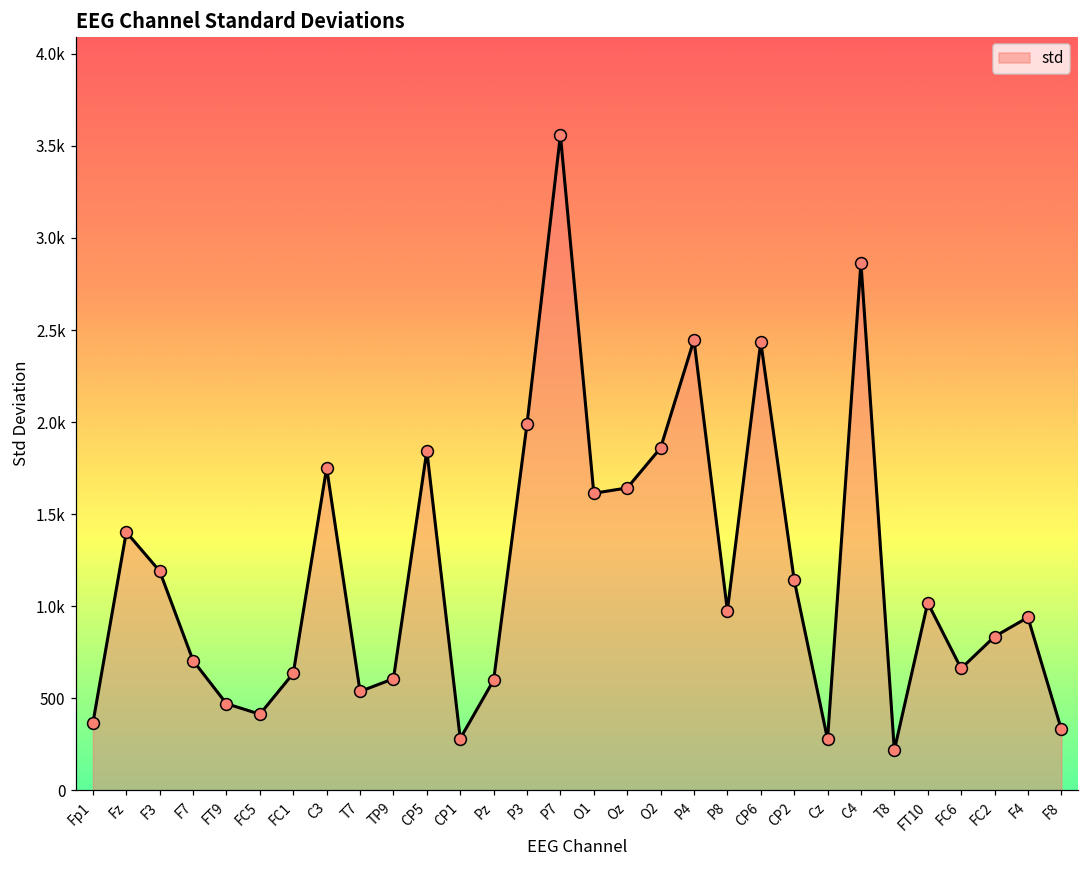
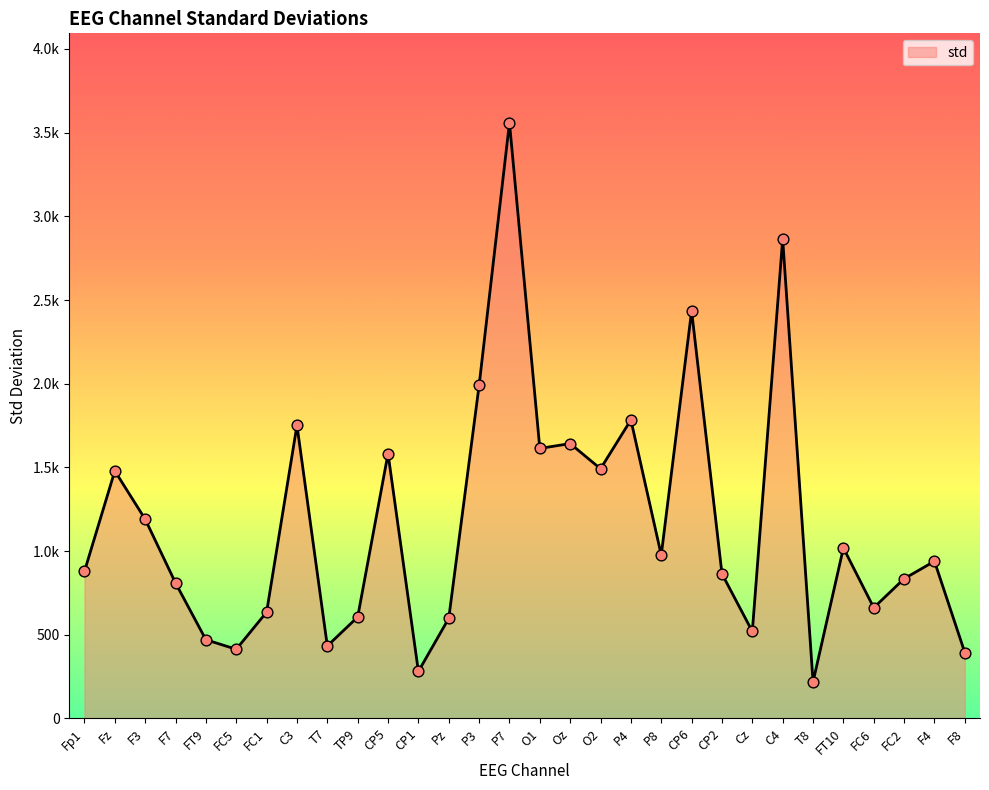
  {
-   "Fp1": 370,
-   "Fz": 1400,
+   "Fp1": 880,
+   "Fz": 1480,
    "F3": 1190,
-   "F7": 700,
+   "F7": 810,
    "FT9": 470,
    "FC5": 410,
    "FC1": 640,
    "C3": 1750,
-   "T7": 540,
+   "T7": 430,
    "TP9": 610,
-   "CP5": 1840,
+   "CP5": 1580,
    "CP1": 280,
    "Pz": 600,
    "P3": 1990,
    "P7": 3560,
    "O1": 1610,
    "Oz": 1640,
-   "O2": 1860,
-   "P4": 2450,
+   "O2": 1490,
+   "P4": 1780,
    "P8": 980,
    "CP6": 2440,
-   "CP2": 1140,
-   "Cz": 280,
+   "CP2": 860,
+   "Cz": 520,
    "C4": 2870,
    "T8": 220,
    "FT10": 1020,
    "FC6": 660,
    "FC2": 830,
    "F4": 940,
-   "F8": 330
+   "F8": 390
  }
